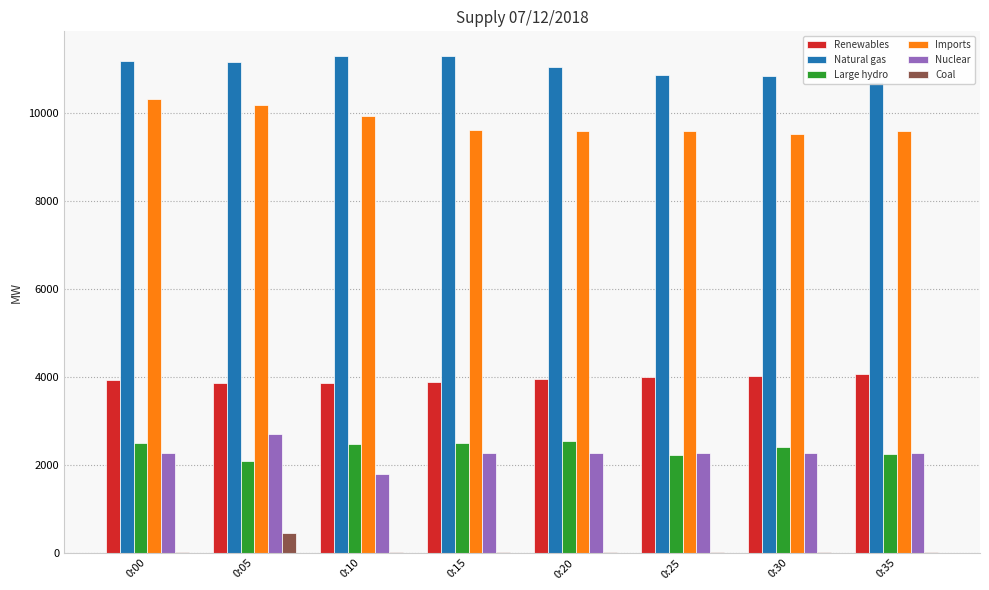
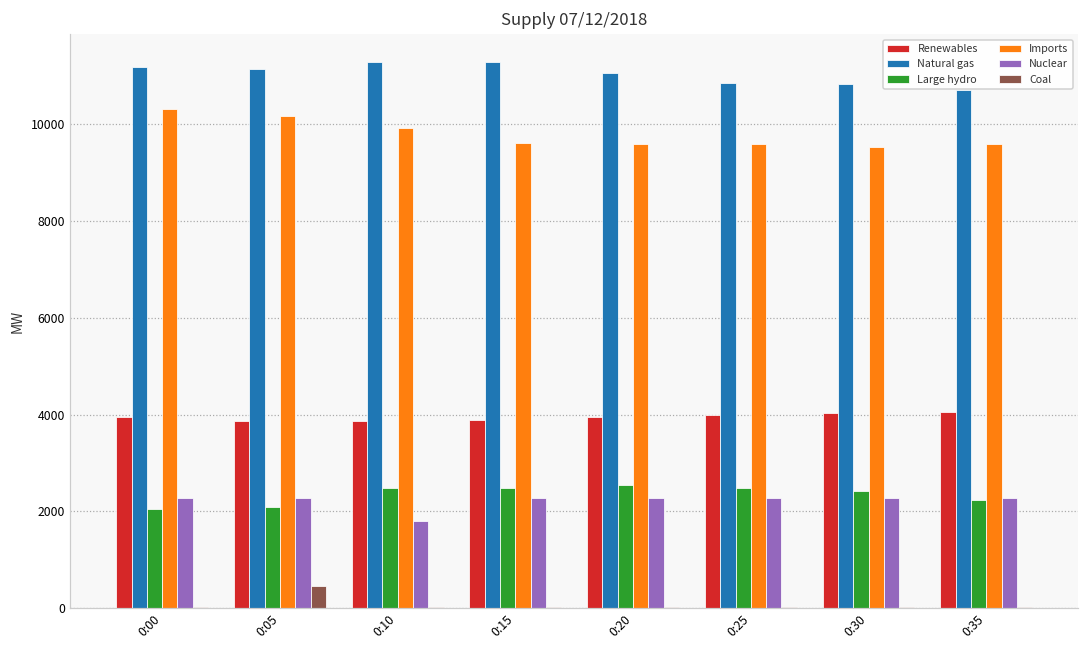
  {
    "Renewables": {
      "0:00": 3900,
      "0:05": 3900,
      "0:10": 3900,
      "0:15": 3900,
      "0:20": 3900,
      "0:25": 4000,
      "0:30": 4000,
      "0:35": 4100
    },
    "Natural gas": {
      "0:00": 11200,
      "0:05": 11200,
      "0:10": 11300,
      "0:15": 11300,
      "0:20": 11100,
      "0:25": 10900,
      "0:30": 10800
    },
    "Large hydro": {
-     "0:00": 2500,
+     "0:00": 2100,
      "0:05": 2100,
      "0:10": 2500,
      "0:15": 2500,
      "0:20": 2500,
-     "0:25": 2200,
+     "0:25": 2500,
      "0:30": 2400,
      "0:35": 2200
    },
    "Imports": {
      "0:00": 10300,
      "0:05": 10200,
      "0:10": 9900,
      "0:15": 9600,
      "0:20": 9600,
      "0:25": 9600,
      "0:30": 9500,
      "0:35": 9600
    },
    "Nuclear": {
      "0:00": 2300,
-     "0:05": 2700,
+     "0:05": 2300,
      "0:10": 1800,
      "0:15": 2300,
      "0:20": 2300,
      "0:25": 2300,
      "0:30": 2300,
      "0:35": 2300
    },
    "Coal": {
      "0:05": 400
    }
  }
